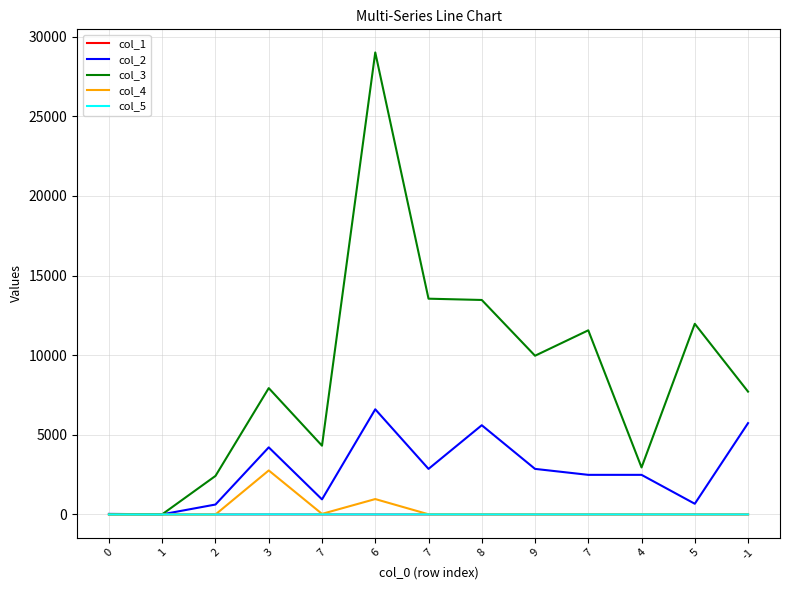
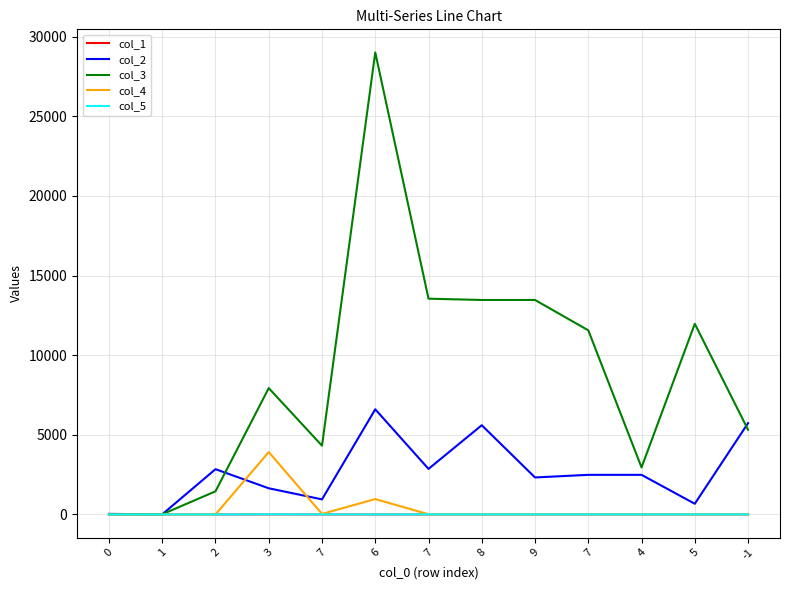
  {
    "col_5": {
      "3": 0,
      "6": 0
    },
    "col_2": {
-     "2": 600,
-     "3": 4200,
+     "2": 2800,
+     "3": 1600,
      "6": 6600,
      "8": 5600,
-     "9": 2900,
+     "9": 2300,
      "4": 2500,
      "5": 700,
      "-1": 5700
    },
    "col_3": {
-     "2": 2400,
+     "2": 1500,
      "3": 7900,
      "6": 29000,
      "8": 13500,
-     "9": 10000,
+     "9": 13500,
      "4": 3000,
      "5": 12000,
-     "-1": 7700
+     "-1": 5300
    },
    "col_4": {
-     "3": 2800,
+     "3": 3900,
      "6": 1000
    }
  }
